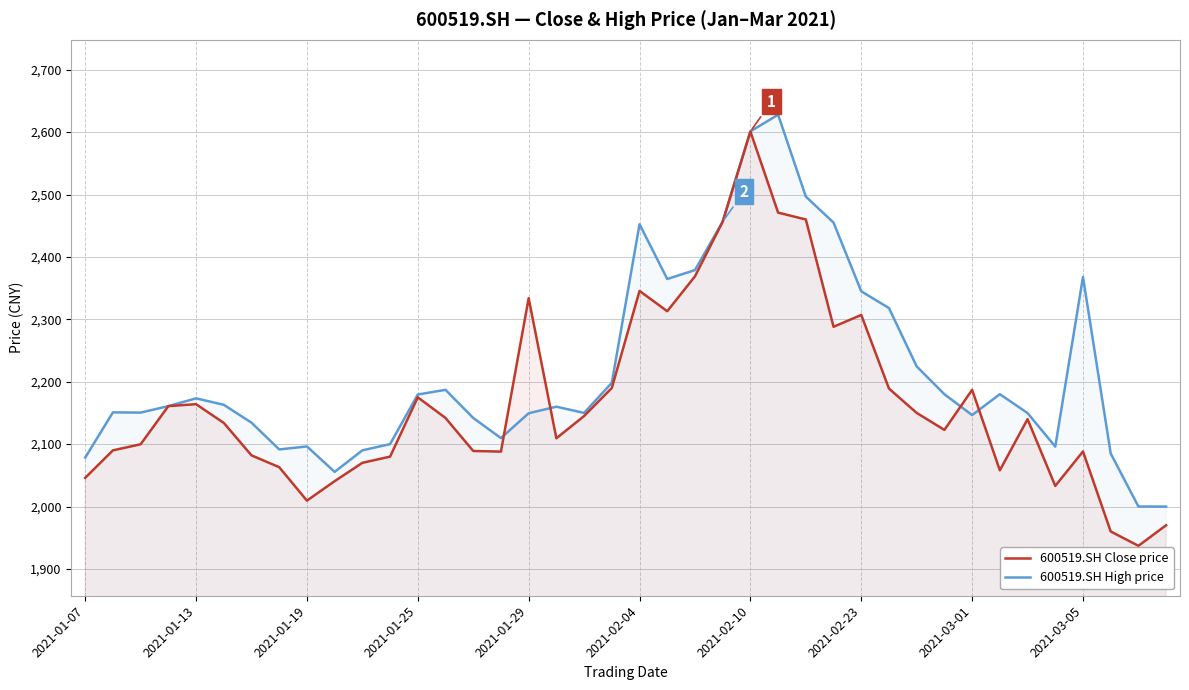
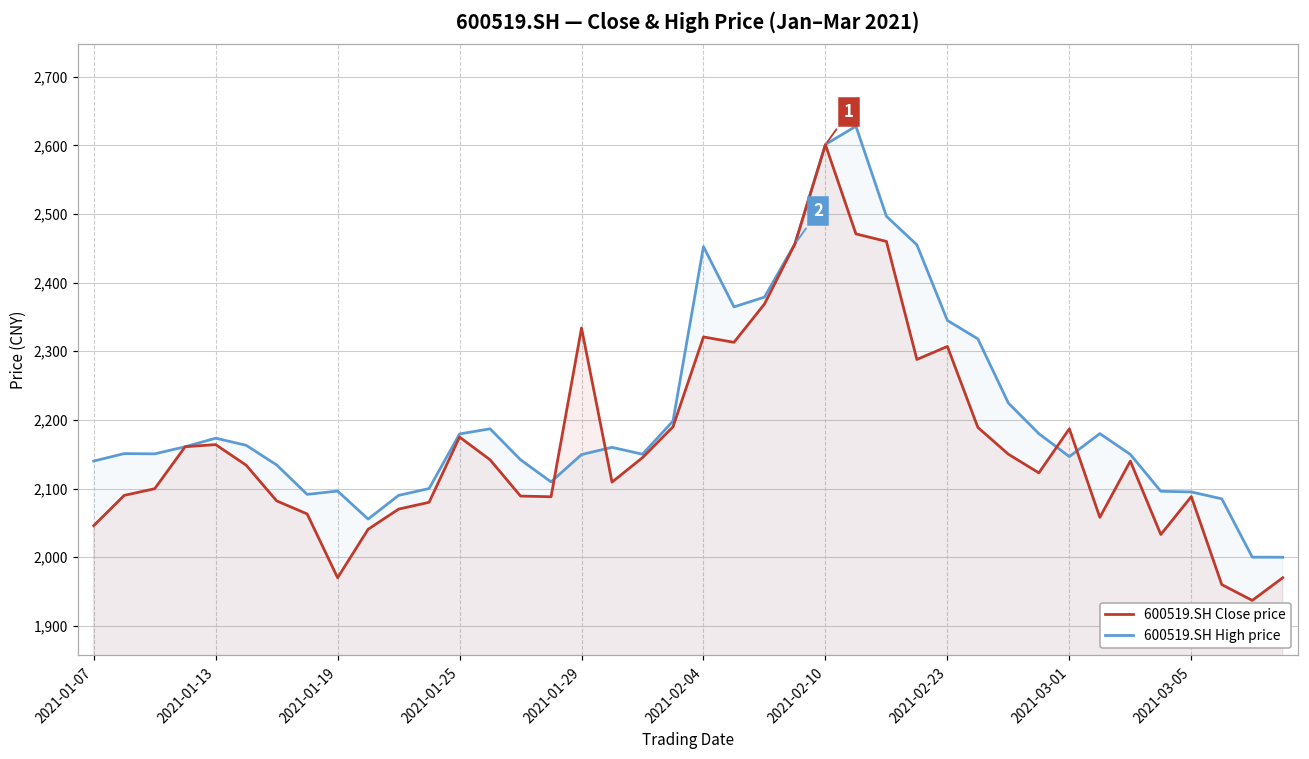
  {
    "600519.SH Close price": {
      "2021-01-07": "2,050",
      "2021-01-13": "2,160",
-     "2021-01-19": "2,010",
+     "2021-01-19": "1,970",
      "2021-01-25": "2,180",
      "2021-01-29": "2,330",
-     "2021-02-04": "2,350",
+     "2021-02-04": "2,320",
      "2021-02-23": "2,310",
      "2021-03-01": "2,190",
      "2021-03-05": "2,090"
    },
    "600519.SH High price": {
-     "2021-01-07": "2,080",
+     "2021-01-07": "2,140",
      "2021-01-13": "2,170",
      "2021-01-19": "2,100",
      "2021-01-25": "2,180",
      "2021-01-29": "2,150",
      "2021-02-04": "2,450",
      "2021-02-23": "2,340",
      "2021-03-01": "2,150",
-     "2021-03-05": "2,370"
+     "2021-03-05": "2,100"
    }
  }
